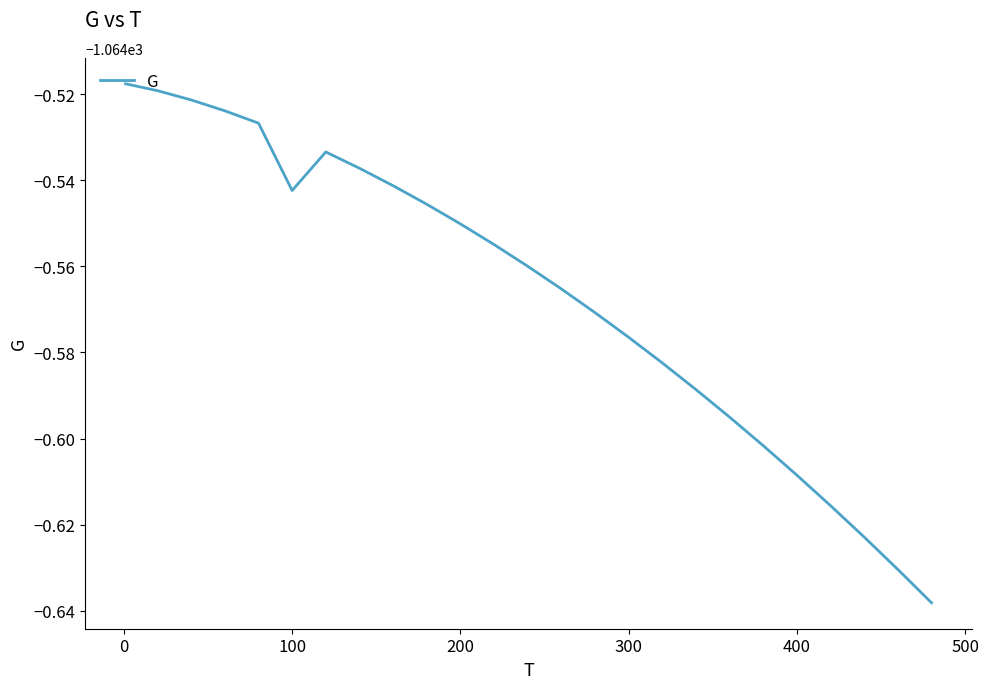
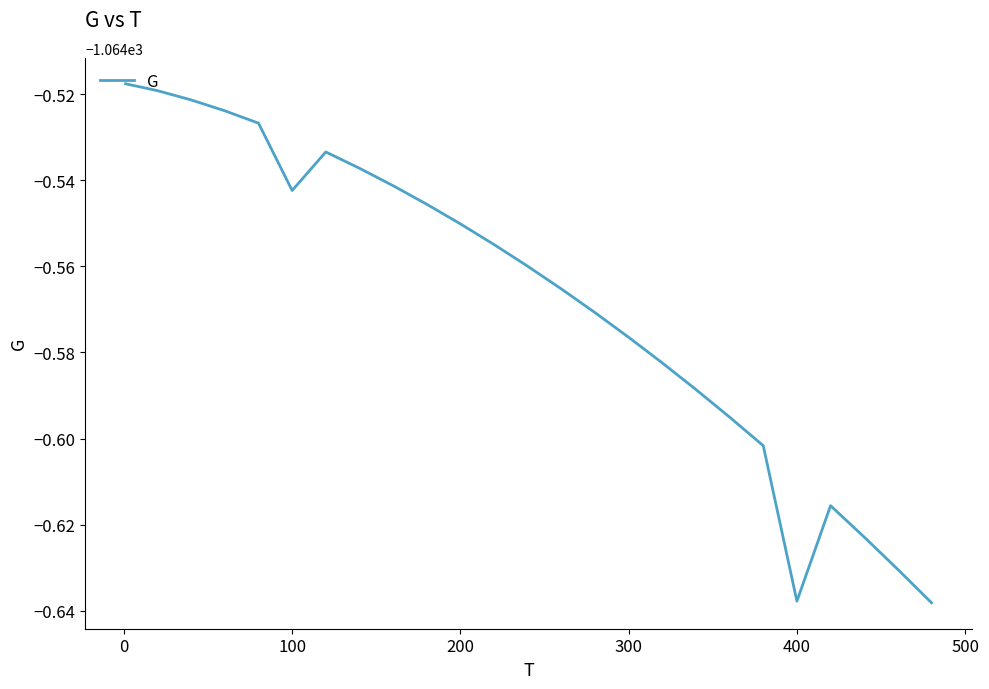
  {
    "100": -1064.542,
    "200": -1064.550,
    "300": -1064.576,
-   "400": -1064.608
+   "400": -1064.638
  }
